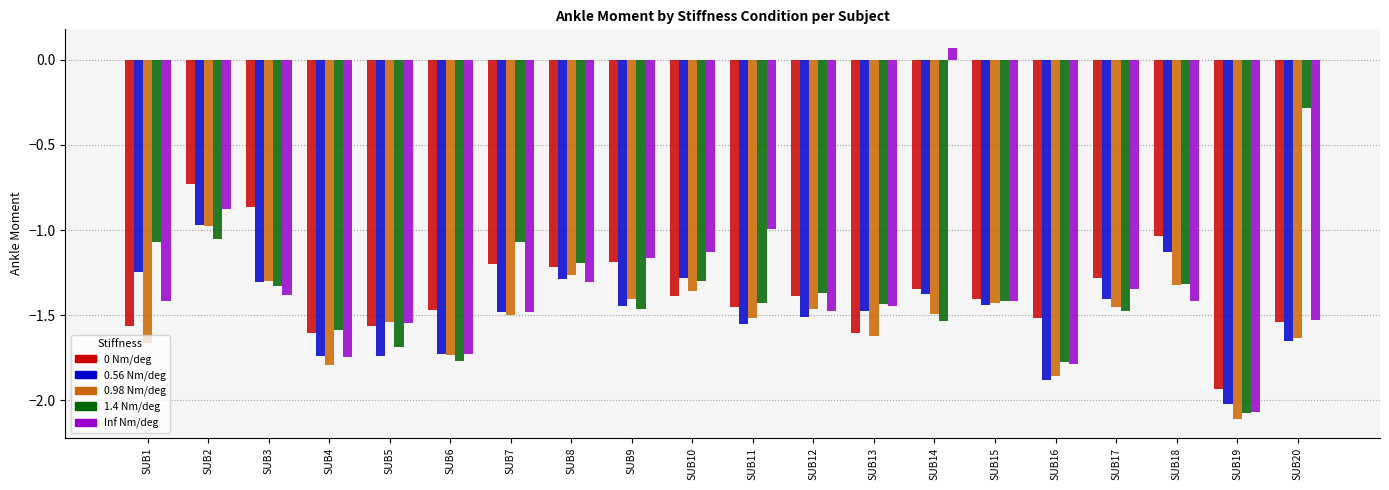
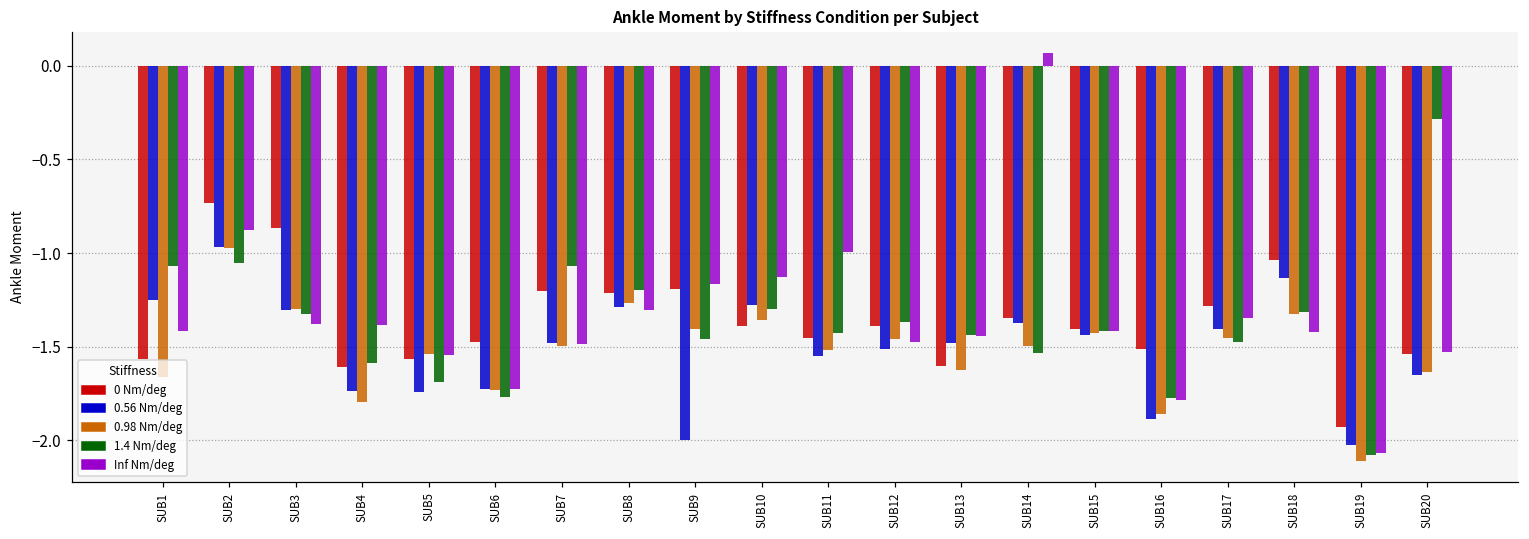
  {
    "0 Nm/deg": {
      "SUB1": -1.57,
      "SUB2": -0.73,
      "SUB3": -0.86,
      "SUB4": -1.61,
      "SUB5": -1.57,
      "SUB6": -1.47,
      "SUB7": -1.20,
      "SUB8": -1.22,
      "SUB9": -1.19,
      "SUB10": -1.39,
      "SUB11": -1.45,
      "SUB12": -1.39,
      "SUB13": -1.60,
      "SUB14": -1.35,
      "SUB15": -1.40,
      "SUB16": -1.52,
      "SUB17": -1.28,
      "SUB18": -1.04,
      "SUB19": -1.93,
      "SUB20": -1.54
    },
    "0.56 Nm/deg": {
      "SUB1": -1.25,
      "SUB2": -0.97,
      "SUB3": -1.31,
      "SUB4": -1.74,
      "SUB5": -1.74,
      "SUB6": -1.73,
      "SUB7": -1.48,
      "SUB8": -1.29,
-     "SUB9": -1.45,
+     "SUB9": -2.00,
      "SUB10": -1.28,
      "SUB11": -1.55,
      "SUB12": -1.51,
      "SUB13": -1.48,
      "SUB14": -1.38,
      "SUB15": -1.44,
      "SUB16": -1.88,
      "SUB17": -1.40,
      "SUB18": -1.13,
      "SUB19": -2.02,
      "SUB20": -1.65
    },
    "0.98 Nm/deg": {
      "SUB2": -0.97,
      "SUB3": -1.30,
      "SUB4": -1.79,
      "SUB5": -1.54,
      "SUB6": -1.73,
      "SUB7": -1.50,
      "SUB8": -1.27,
      "SUB9": -1.41,
      "SUB10": -1.36,
      "SUB11": -1.52,
      "SUB12": -1.46,
      "SUB13": -1.62,
      "SUB14": -1.50,
      "SUB15": -1.43,
      "SUB16": -1.86,
      "SUB17": -1.45,
      "SUB18": -1.33,
      "SUB19": -2.11,
      "SUB20": -1.63
    },
    "1.4 Nm/deg": {
      "SUB1": -1.07,
      "SUB2": -1.05,
      "SUB3": -1.33,
      "SUB4": -1.59,
      "SUB5": -1.69,
      "SUB6": -1.77,
      "SUB7": -1.07,
      "SUB8": -1.20,
      "SUB9": -1.46,
      "SUB10": -1.30,
      "SUB11": -1.43,
      "SUB12": -1.37,
      "SUB13": -1.44,
      "SUB14": -1.54,
      "SUB15": -1.41,
      "SUB16": -1.78,
      "SUB17": -1.47,
      "SUB18": -1.32,
      "SUB19": -2.08,
      "SUB20": -0.29
    },
    "Inf Nm/deg": {
      "SUB1": -1.42,
      "SUB2": -0.88,
      "SUB3": -1.38,
-     "SUB4": -1.74,
+     "SUB4": -1.39,
      "SUB5": -1.54,
      "SUB6": -1.73,
      "SUB7": -1.48,
      "SUB8": -1.31,
      "SUB9": -1.17,
      "SUB10": -1.13,
      "SUB11": -0.99,
      "SUB12": -1.47,
      "SUB13": -1.44,
      "SUB14": 0.07,
      "SUB15": -1.42,
      "SUB16": -1.79,
      "SUB17": -1.35,
      "SUB18": -1.42,
      "SUB19": -2.07,
      "SUB20": -1.53
    }
  }
